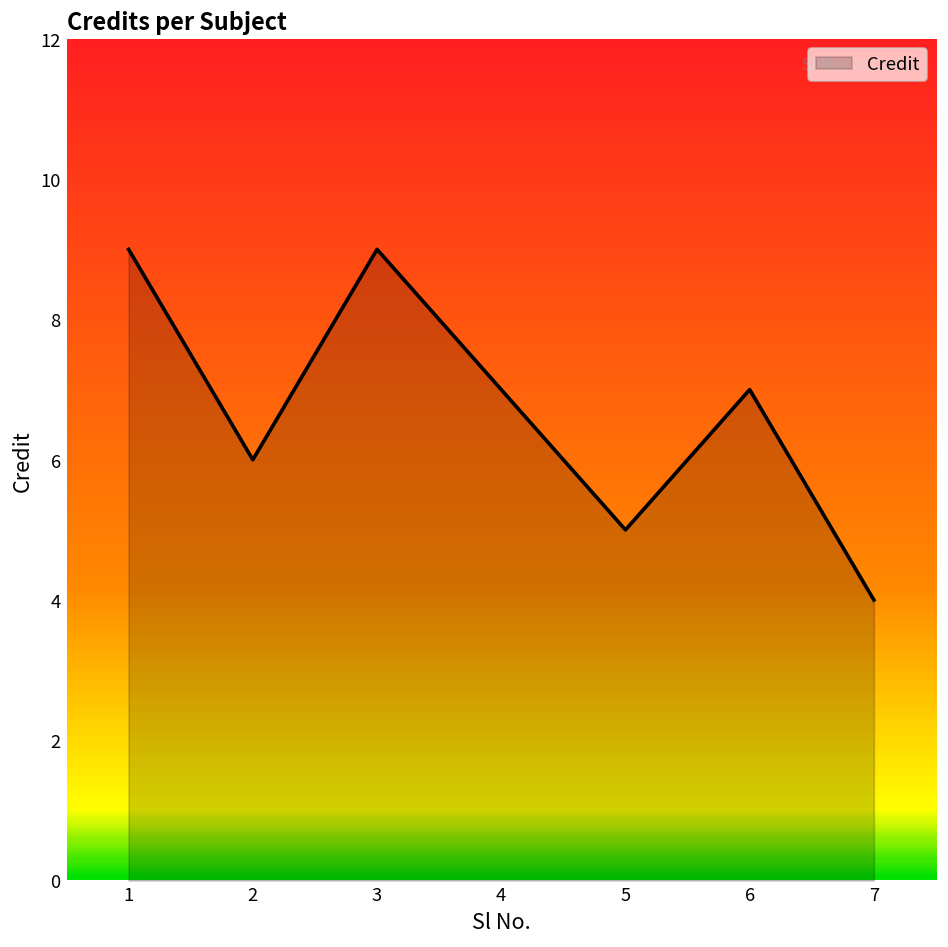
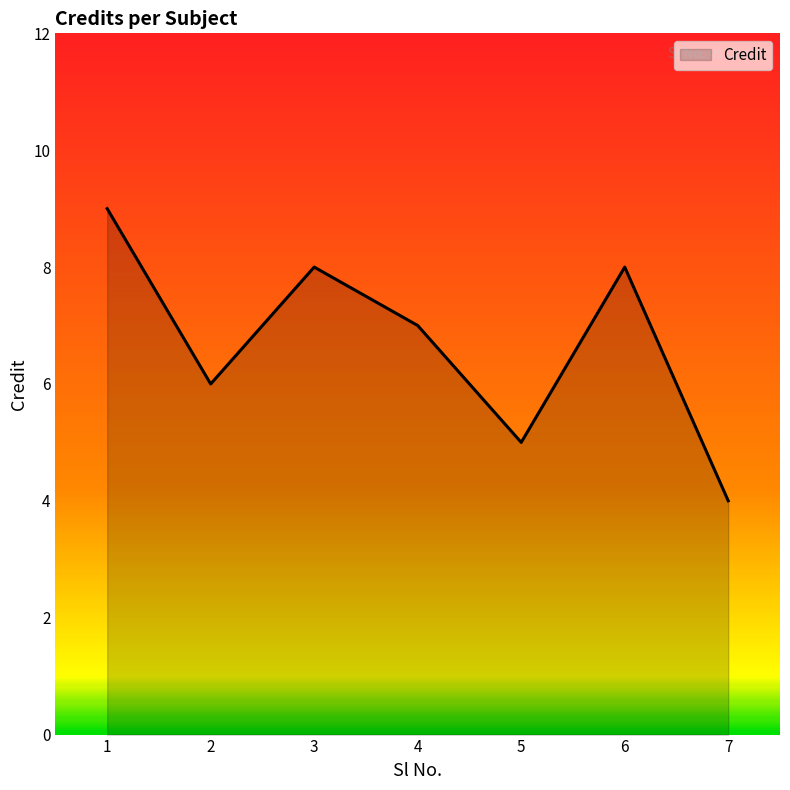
  {
    "1": 9,
    "2": 6,
-   "3": 9,
+   "3": 8,
    "4": 7,
    "5": 5,
-   "6": 7,
+   "6": 8,
    "7": 4
  }
